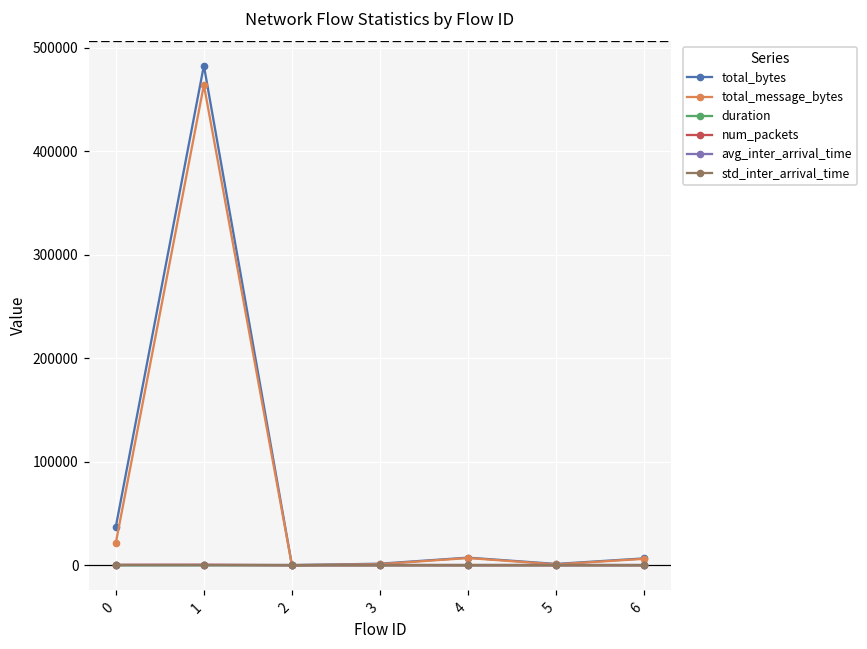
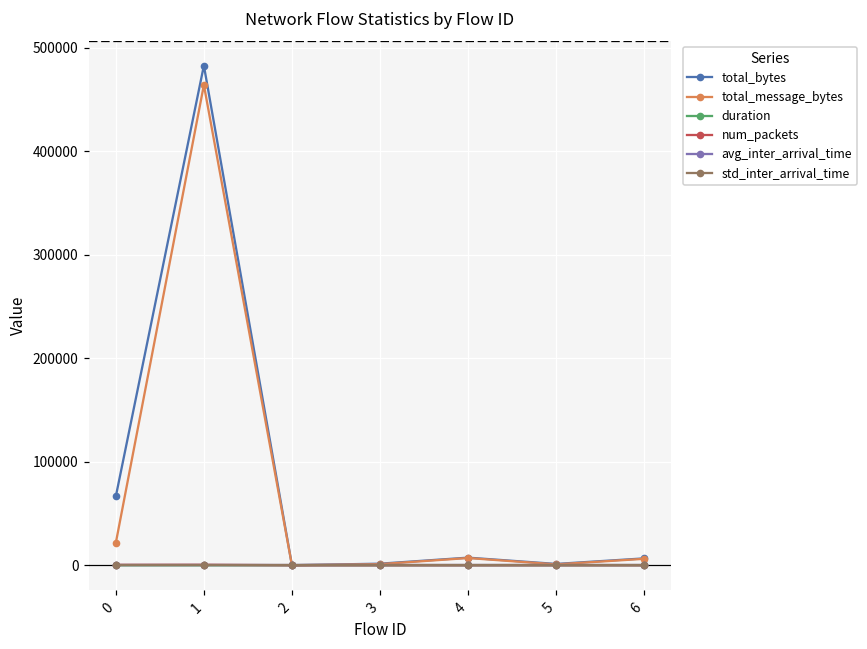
  {
    "total_bytes": {
-     "0": 40000,
+     "0": 70000,
      "1": 480000
    }
  }
